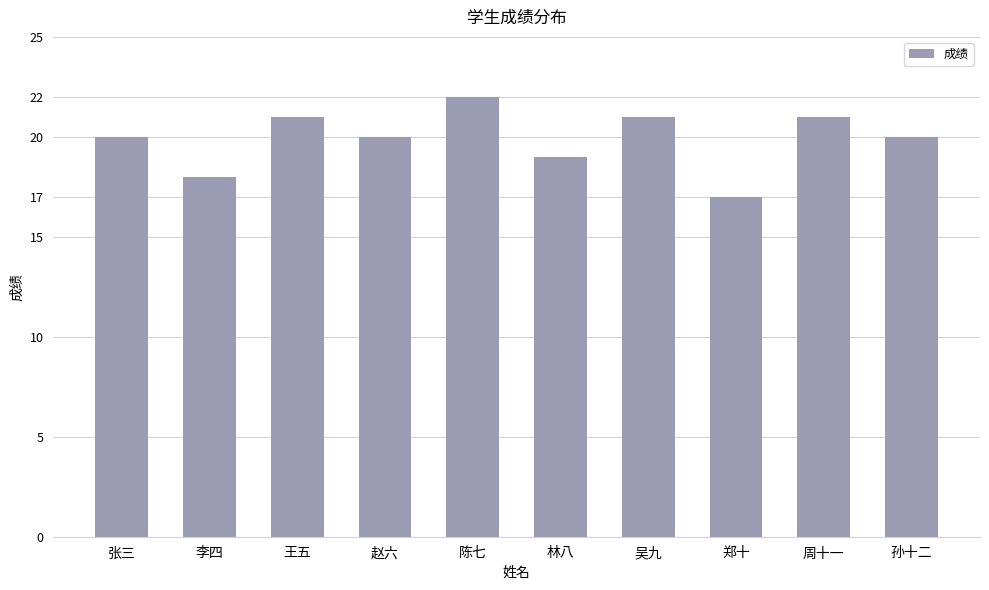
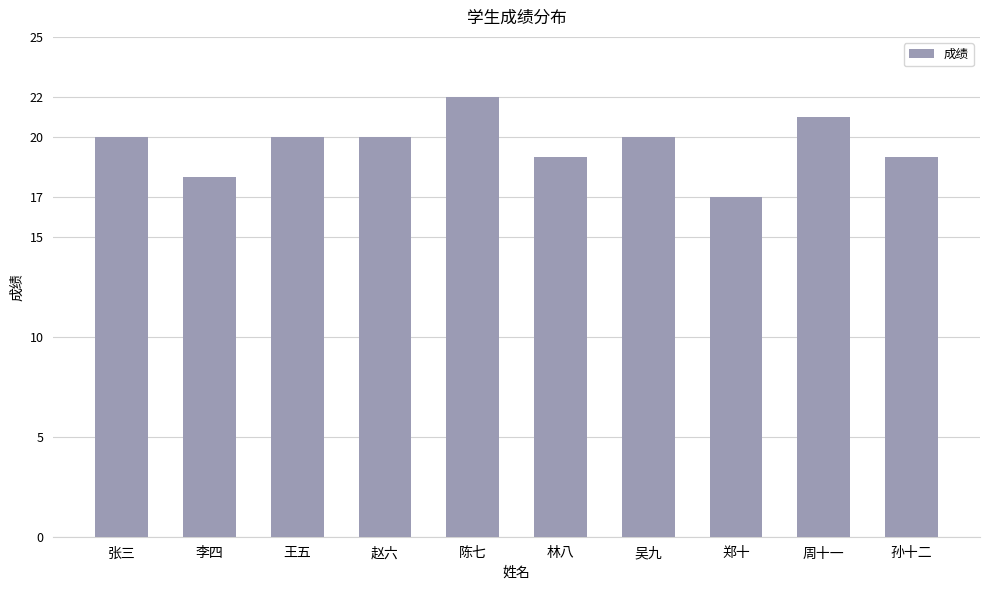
  {
    "张三": 20,
    "李四": 18,
-   "王五": 21,
+   "王五": 20,
    "赵六": 20,
    "陈七": 22,
    "林八": 19,
-   "吴九": 21,
+   "吴九": 20,
    "郑十": 17,
    "周十一": 21,
-   "孙十二": 20
+   "孙十二": 19
  }
